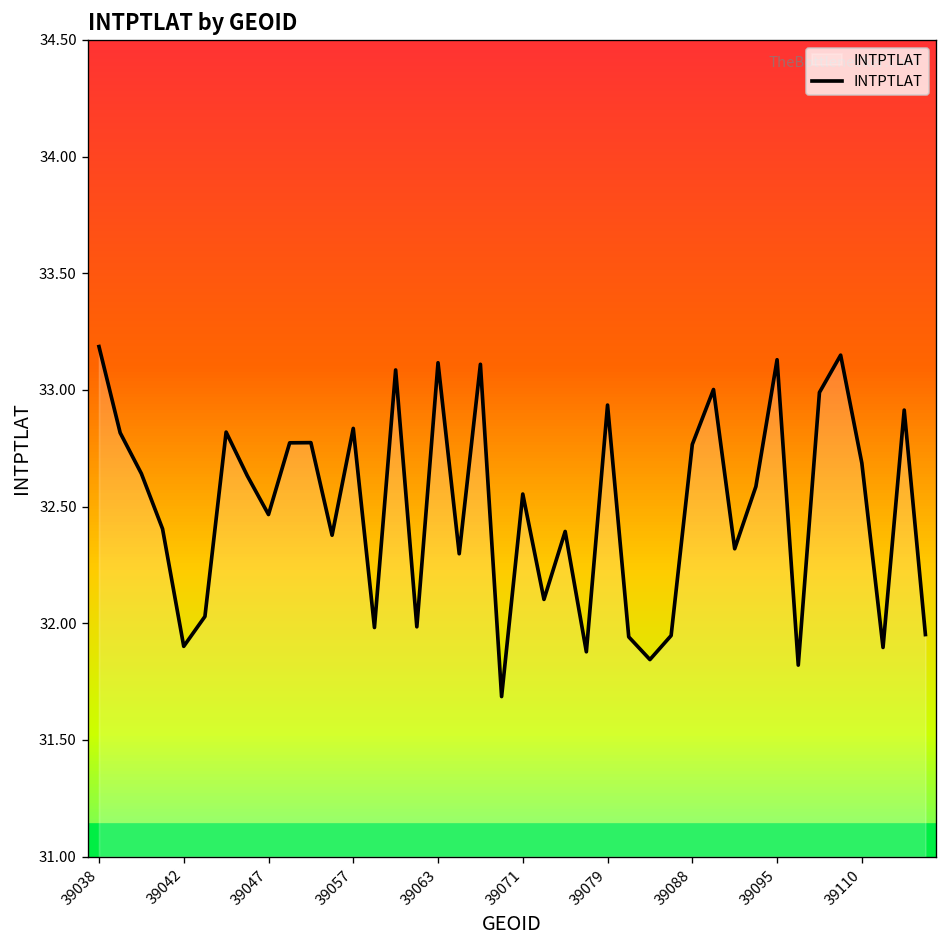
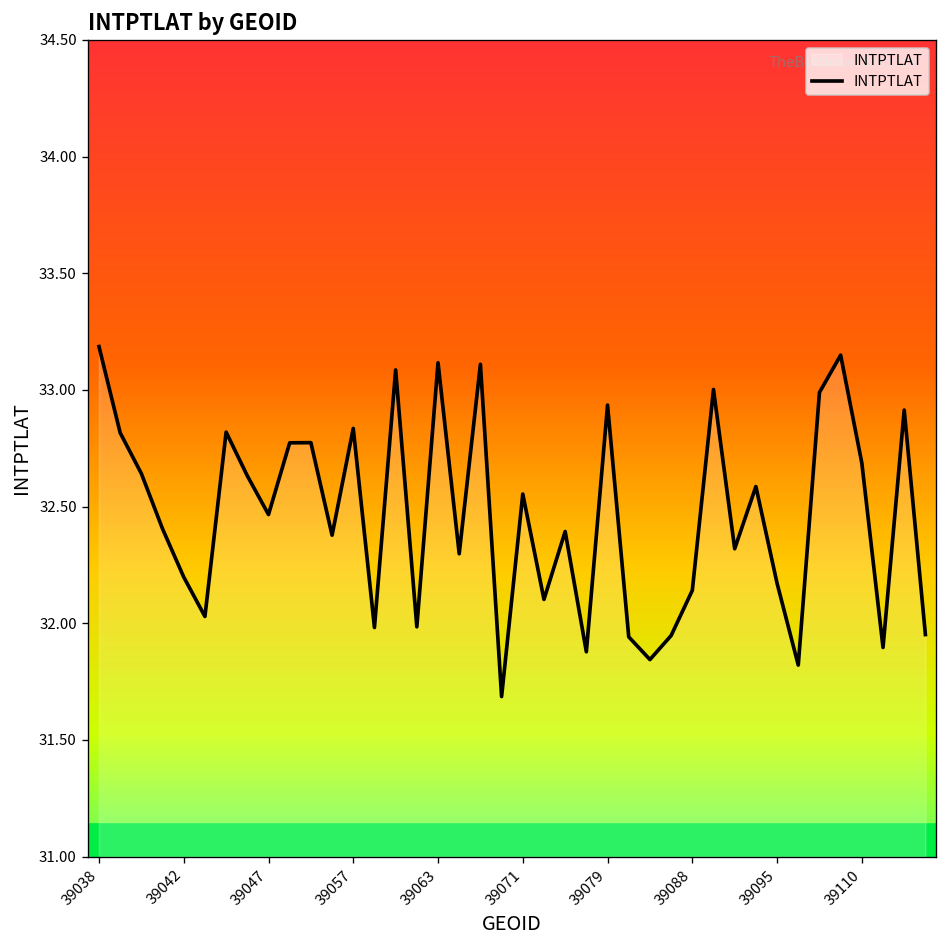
  {
    "39038": 33.19,
-   "39042": 31.90,
+   "39042": 32.20,
    "39047": 32.47,
    "39057": 32.84,
    "39063": 33.12,
    "39071": 32.55,
    "39079": 32.94,
-   "39088": 32.77,
-   "39095": 33.13,
+   "39088": 32.14,
+   "39095": 32.17,
    "39110": 32.69
  }
